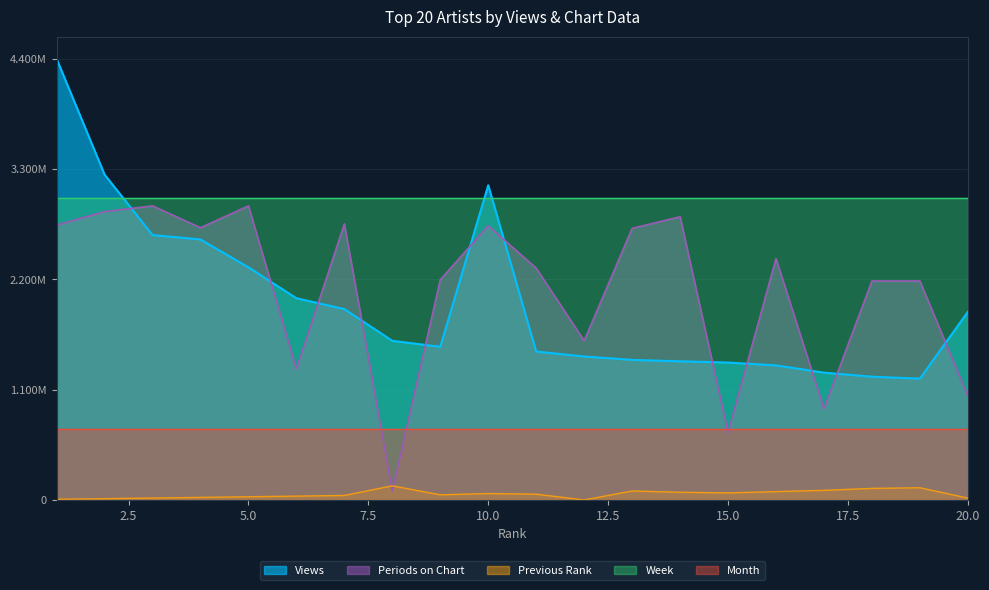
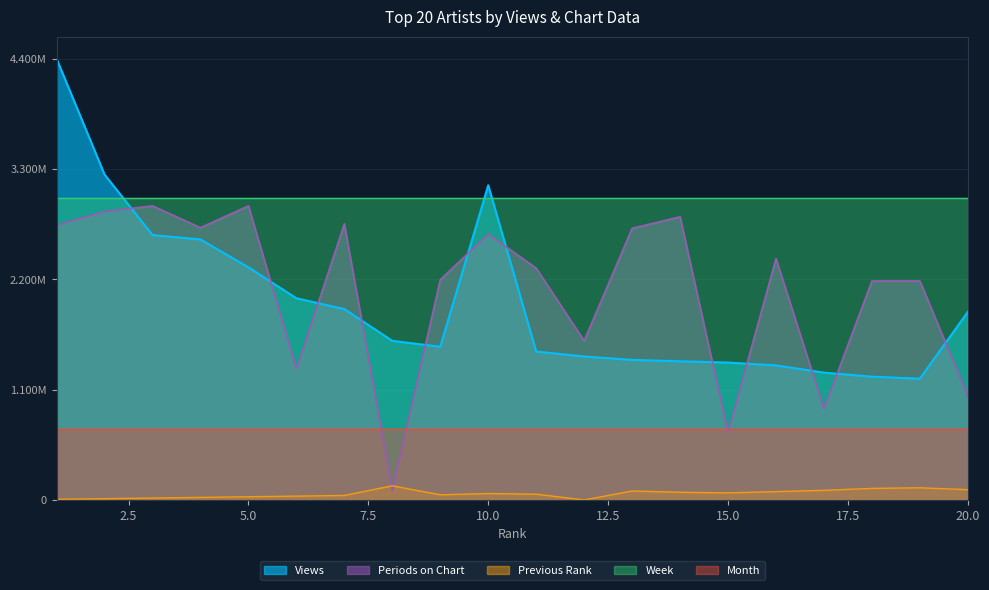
  {
    "Views": {
      "5.0": 2320000,
      "10.0": 3140000,
      "15.0": 1370000,
      "20.0": 1880000
    },
    "Periods on Chart": {
      "5.0": 2930000,
-     "10.0": 2730000,
+     "10.0": 2650000,
      "15.0": 670000,
      "20.0": 1040000
    },
    "Previous Rank": {
      "5.0": 30000,
      "10.0": 60000,
      "15.0": 70000,
-     "20.0": 20000
+     "20.0": 100000
    },
    "Week": {
      "5.0": 3010000,
      "10.0": 3010000,
      "15.0": 3010000,
      "20.0": 3010000
    },
    "Month": {
      "5.0": 700000,
      "10.0": 700000,
      "15.0": 700000,
      "20.0": 700000
    }
  }
